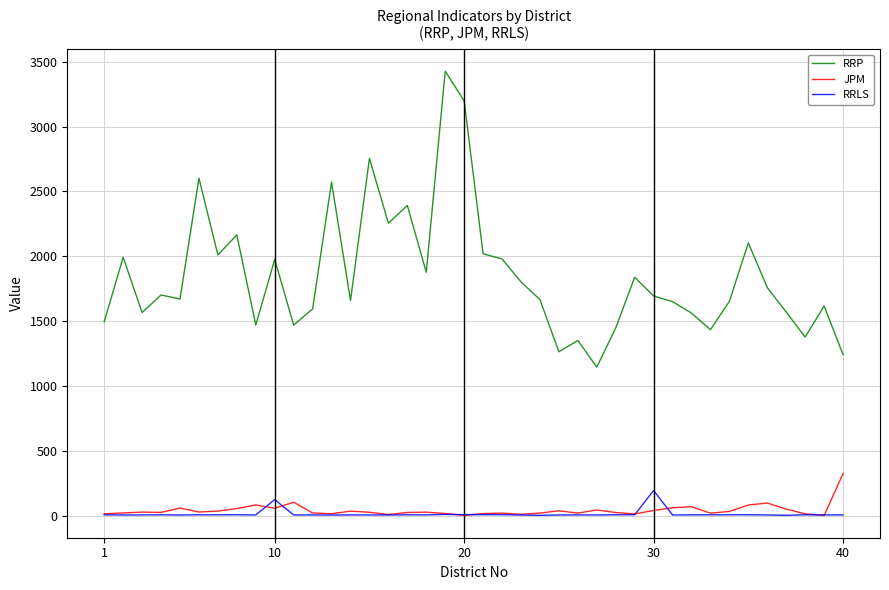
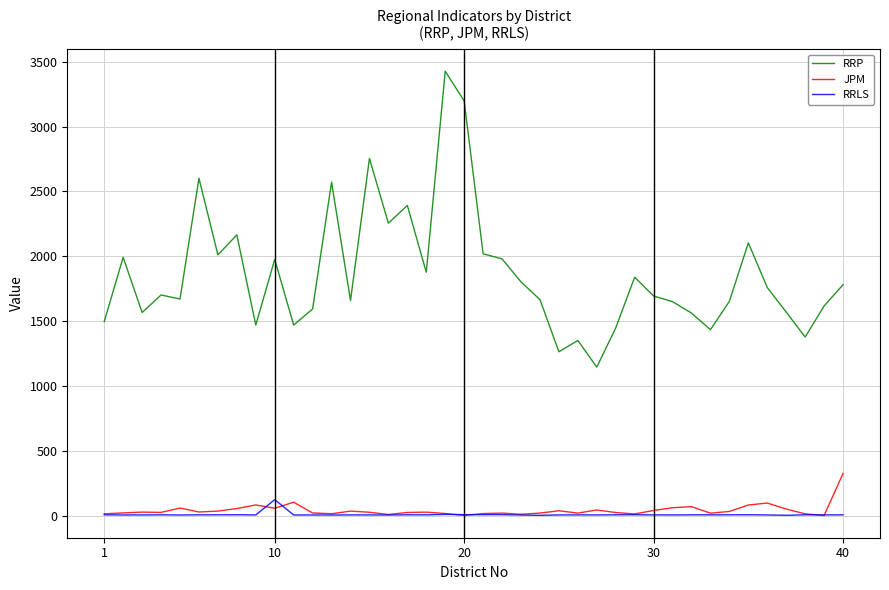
  {
    "RRP": {
      "1": 1500,
      "10": 1980,
      "20": 3200,
      "30": 1700,
-     "40": 1240
+     "40": 1780
    },
    "JPM": {
      "10": 60,
      "30": 40,
      "40": 330
    },
    "RRLS": {
      "10": 130,
-     "30": 200,
+     "30": 10,
      "40": 10
    }
  }
